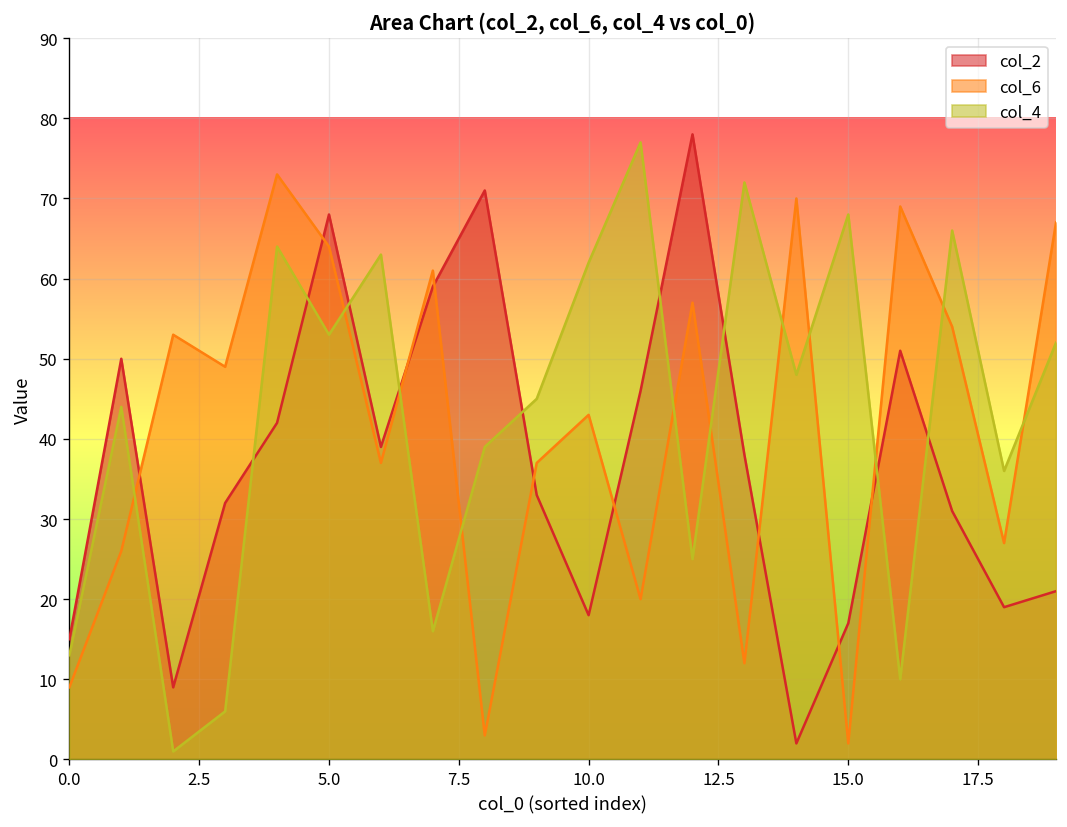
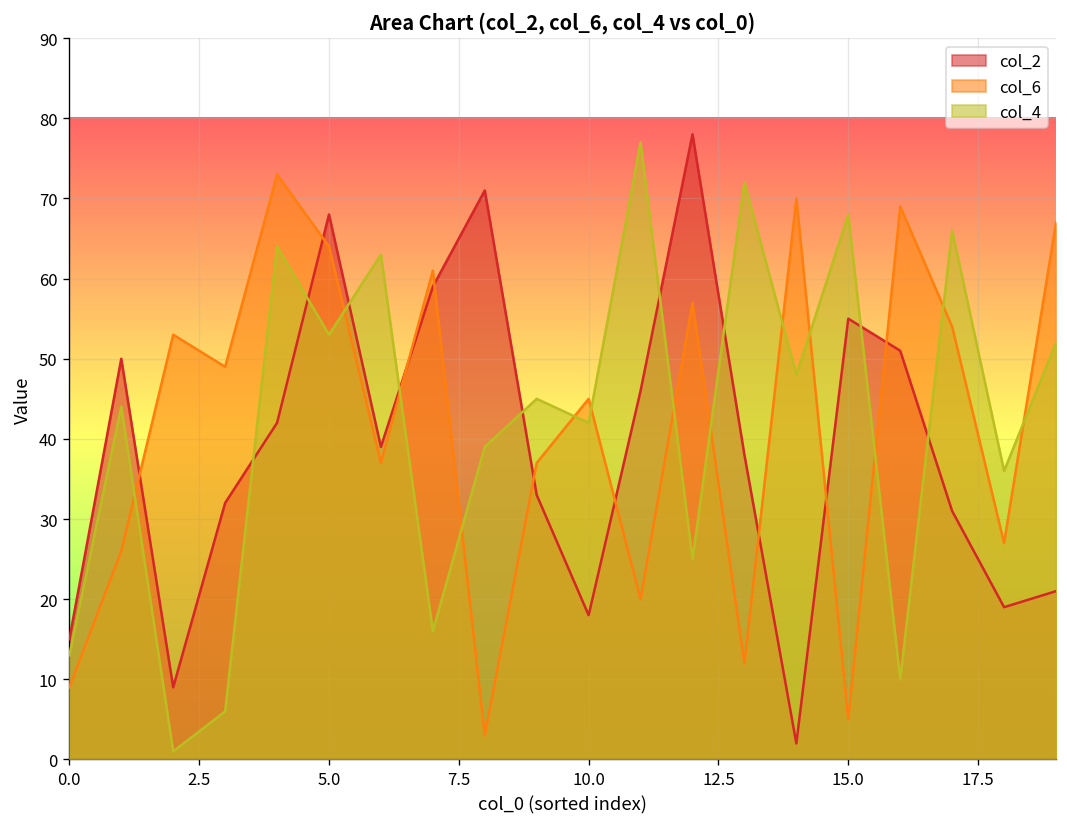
  {
    "col_2": {
      "0.0": 15,
      "5.0": 68,
      "10.0": 18,
-     "15.0": 17
+     "15.0": 55
    },
    "col_6": {
      "0.0": 9,
      "5.0": 64,
-     "10.0": 43,
-     "15.0": 2
+     "10.0": 45,
+     "15.0": 5
    },
    "col_4": {
      "0.0": 13,
      "5.0": 53,
-     "10.0": 62,
+     "10.0": 42,
      "15.0": 68
    }
  }
